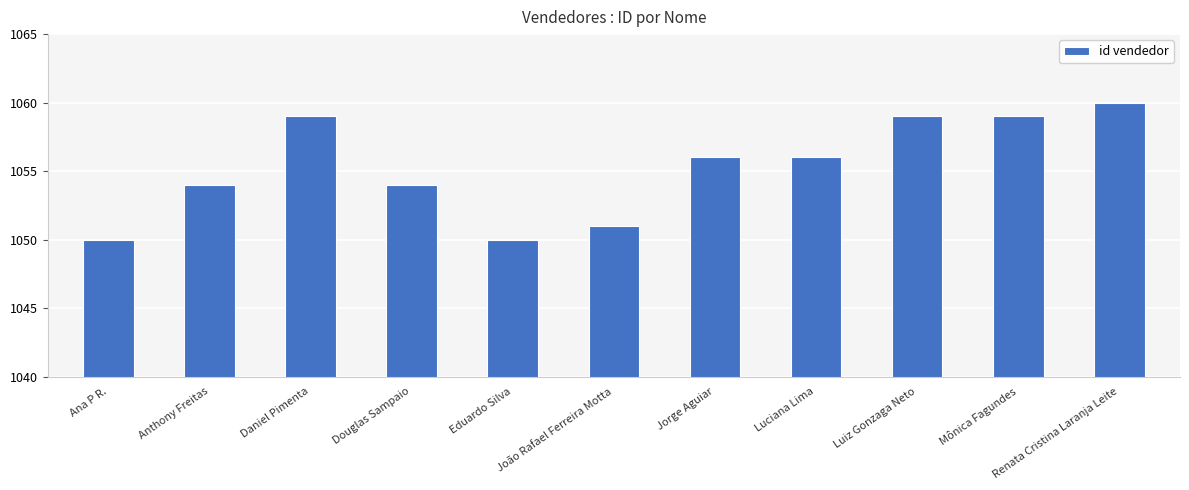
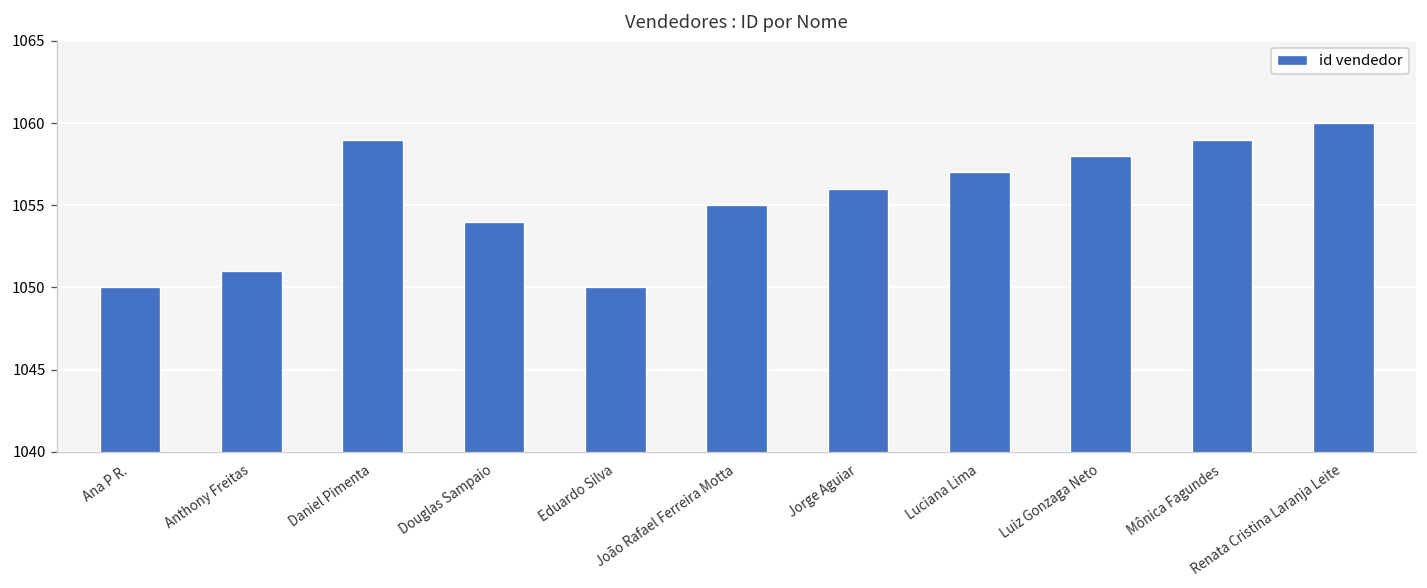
  {
    "Ana P R.": 1050,
-   "Anthony Freitas": 1054,
+   "Anthony Freitas": 1051,
    "Daniel Pimenta": 1059,
    "Douglas Sampaio": 1054,
    "Eduardo Silva": 1050,
-   "João Rafael Ferreira Motta": 1051,
+   "João Rafael Ferreira Motta": 1055,
    "Jorge Aguiar": 1056,
-   "Luciana Lima": 1056,
-   "Luiz Gonzaga Neto": 1059,
+   "Luciana Lima": 1057,
+   "Luiz Gonzaga Neto": 1058,
    "Mônica Fagundes": 1059,
    "Renata Cristina Laranja Leite": 1060
  }
